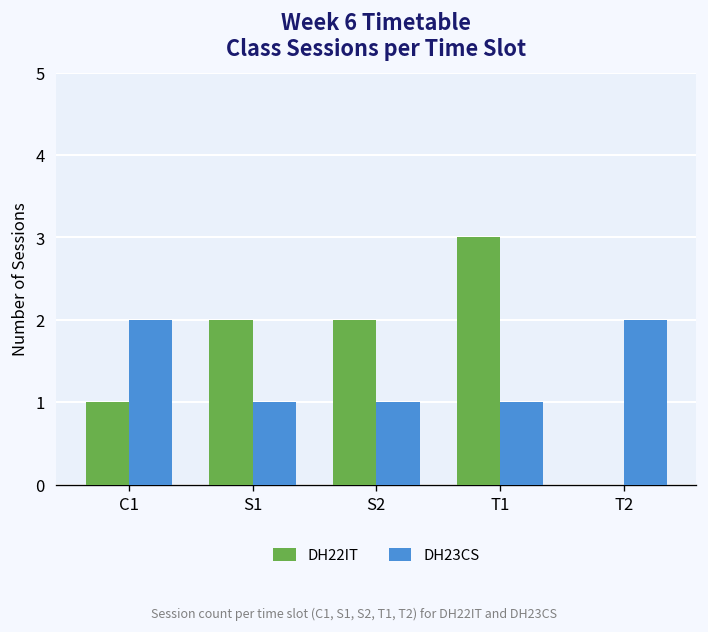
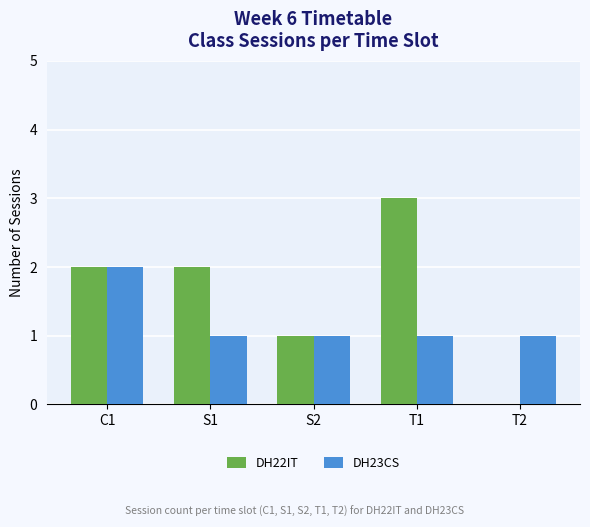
  {
    "DH22IT": {
-     "C1": 1,
+     "C1": 2,
      "S1": 2,
-     "S2": 2,
+     "S2": 1,
      "T1": 3,
      "T2": 0
    },
    "DH23CS": {
      "C1": 2,
      "S1": 1,
      "S2": 1,
      "T1": 1,
-     "T2": 2
+     "T2": 1
    }
  }
